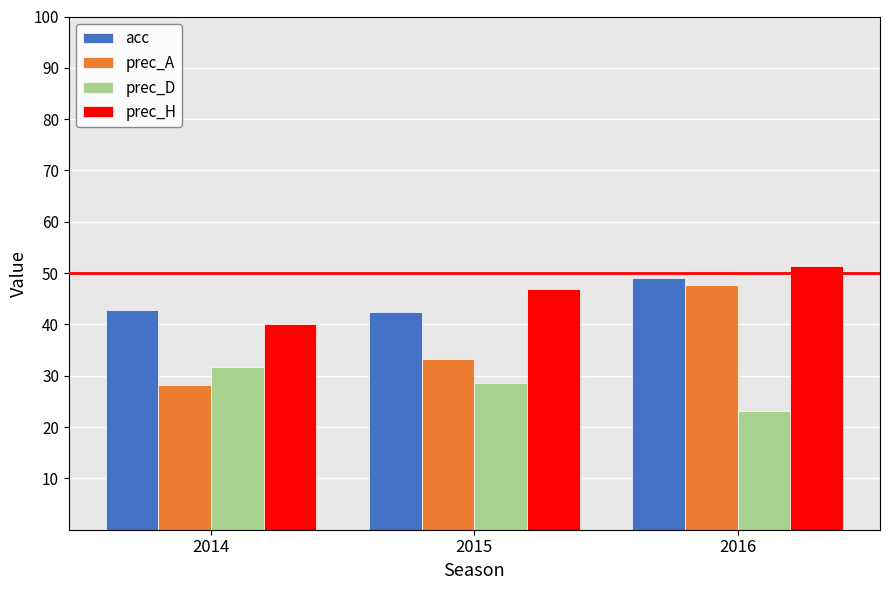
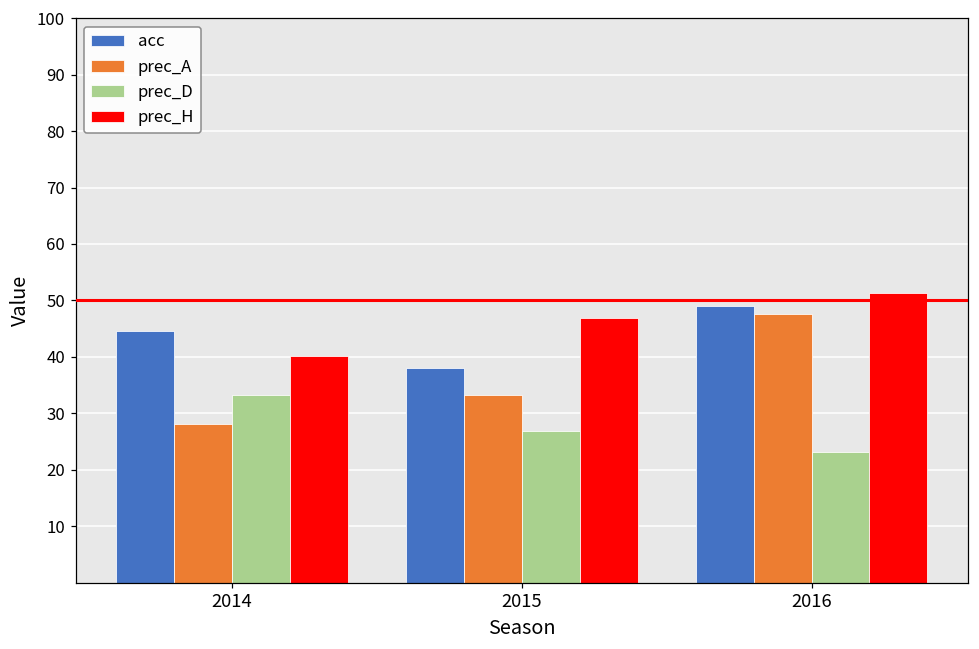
  {
    "acc": {
-     "2014": 43,
-     "2015": 42,
+     "2014": 45,
+     "2015": 38,
      "2016": 49
    },
    "prec_A": {
      "2014": 28,
      "2015": 33,
      "2016": 48
    },
    "prec_D": {
-     "2014": 32,
-     "2015": 29,
+     "2014": 33,
+     "2015": 27,
      "2016": 23
    },
    "prec_H": {
      "2014": 40,
      "2015": 47,
      "2016": 51
    }
  }
